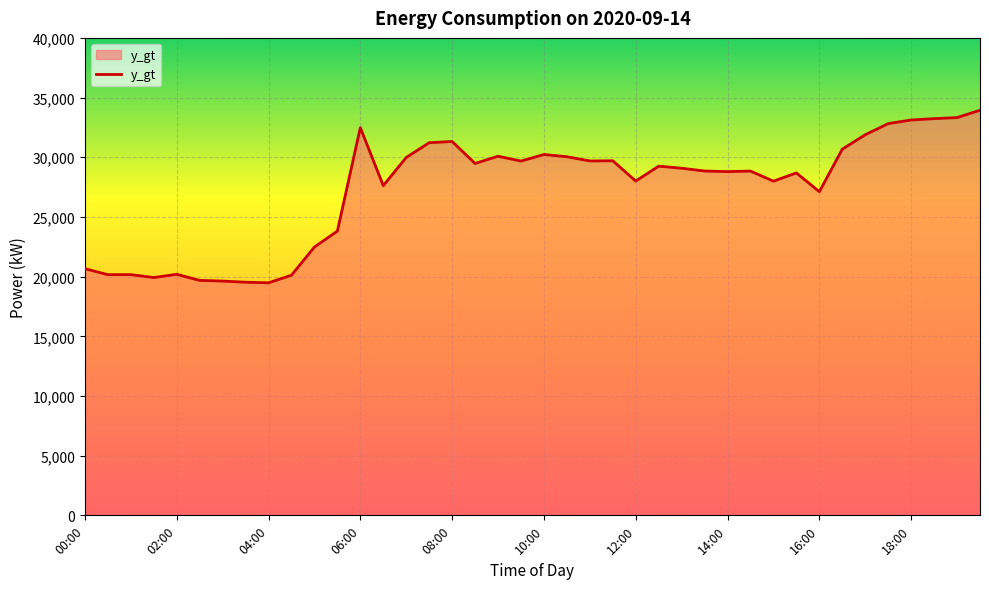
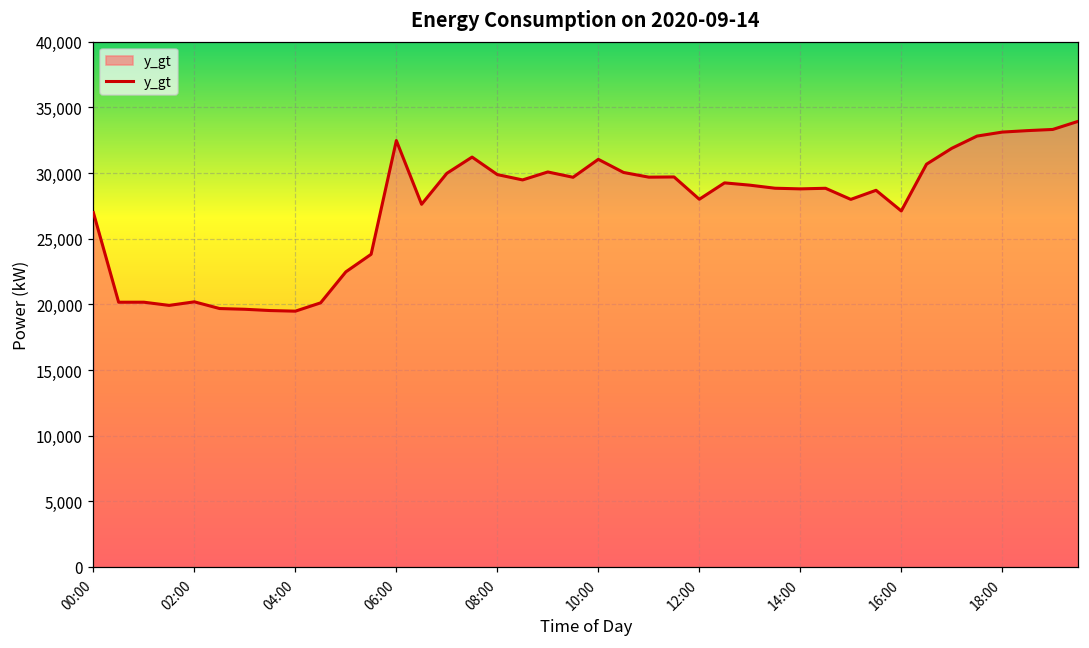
  {
-   "00:00": "20,700",
+   "00:00": "27,000",
    "02:00": "20,200",
    "04:00": "19,500",
    "06:00": "32,500",
-   "08:00": "31,300",
-   "10:00": "30,200",
+   "08:00": "29,900",
+   "10:00": "31,000",
    "12:00": "28,000",
    "14:00": "28,800",
    "16:00": "27,100",
    "18:00": "33,100"
  }
